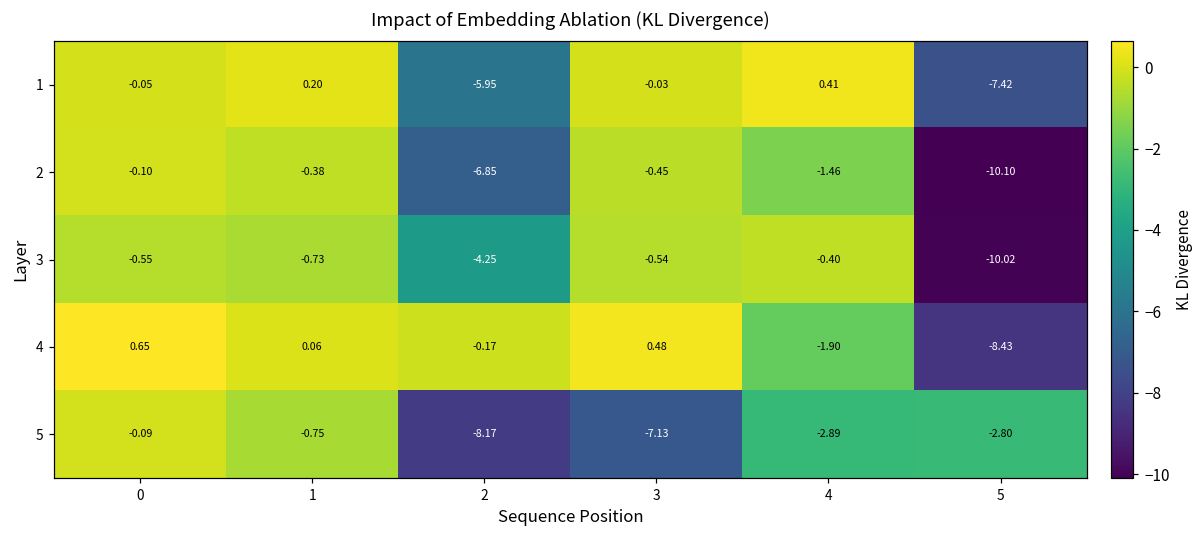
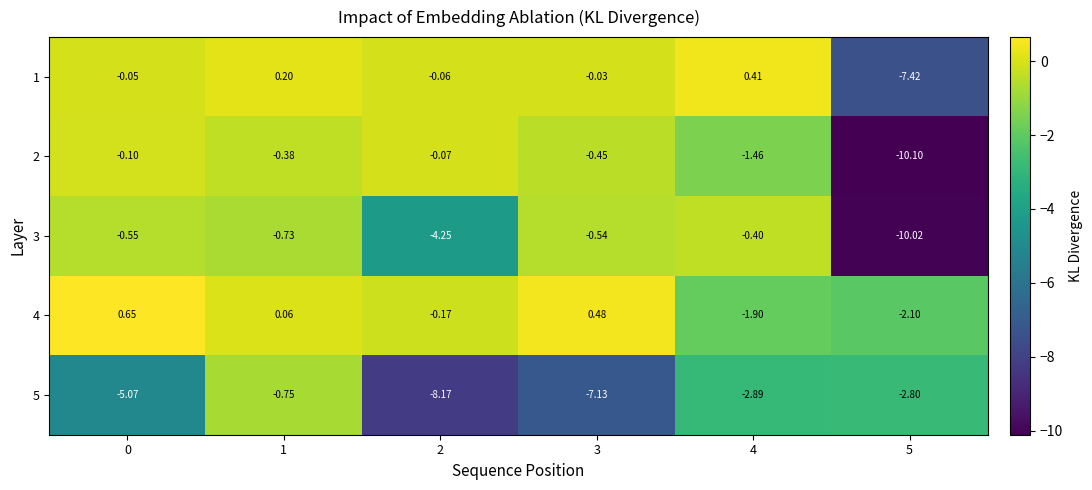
  {
    "1": {
      "0": -0.05,
      "1": 0.20,
-     "2": -5.95,
+     "2": -0.06,
      "3": -0.03,
      "4": 0.41,
      "5": -7.42
    },
    "2": {
      "0": -0.10,
      "1": -0.38,
-     "2": -6.85,
+     "2": -0.07,
      "3": -0.45,
      "4": -1.46,
      "5": -10.10
    },
    "3": {
      "0": -0.55,
      "1": -0.73,
      "2": -4.25,
      "3": -0.54,
      "4": -0.40,
      "5": -10.02
    },
    "4": {
      "0": 0.65,
      "1": 0.06,
      "2": -0.17,
      "3": 0.48,
      "4": -1.90,
-     "5": -8.43
+     "5": -2.10
    },
    "5": {
-     "0": -0.09,
+     "0": -5.07,
      "1": -0.75,
      "2": -8.17,
      "3": -7.13,
      "4": -2.89,
      "5": -2.80
    }
  }
